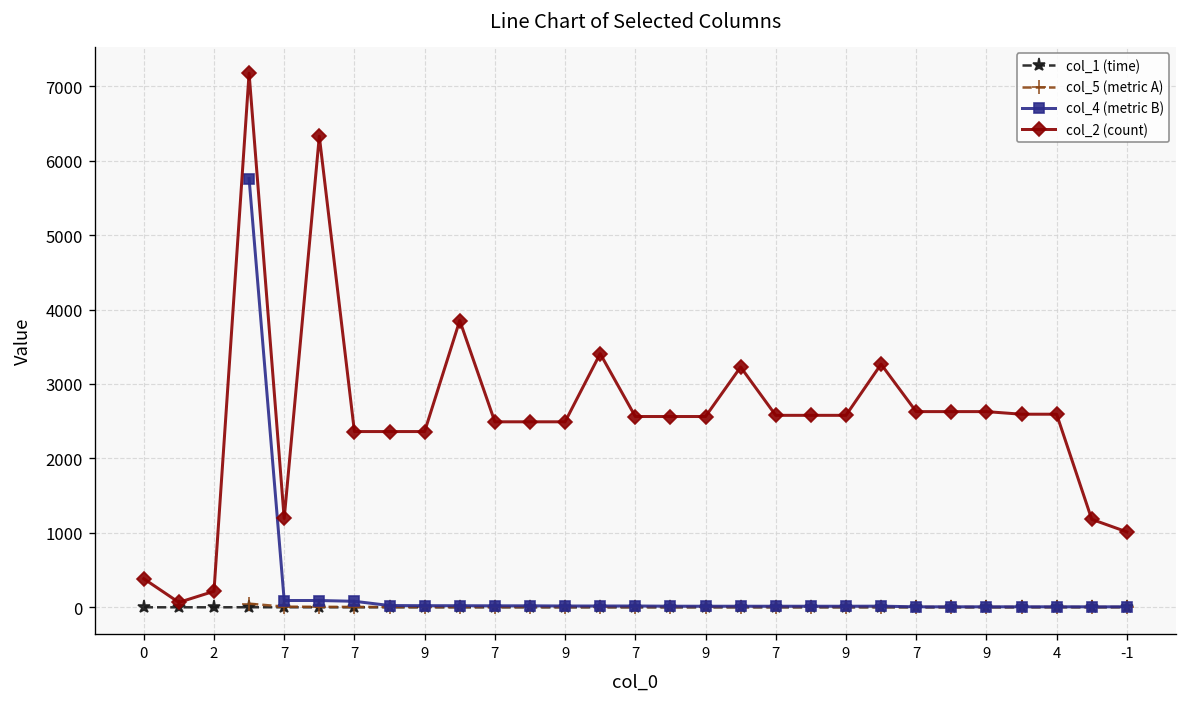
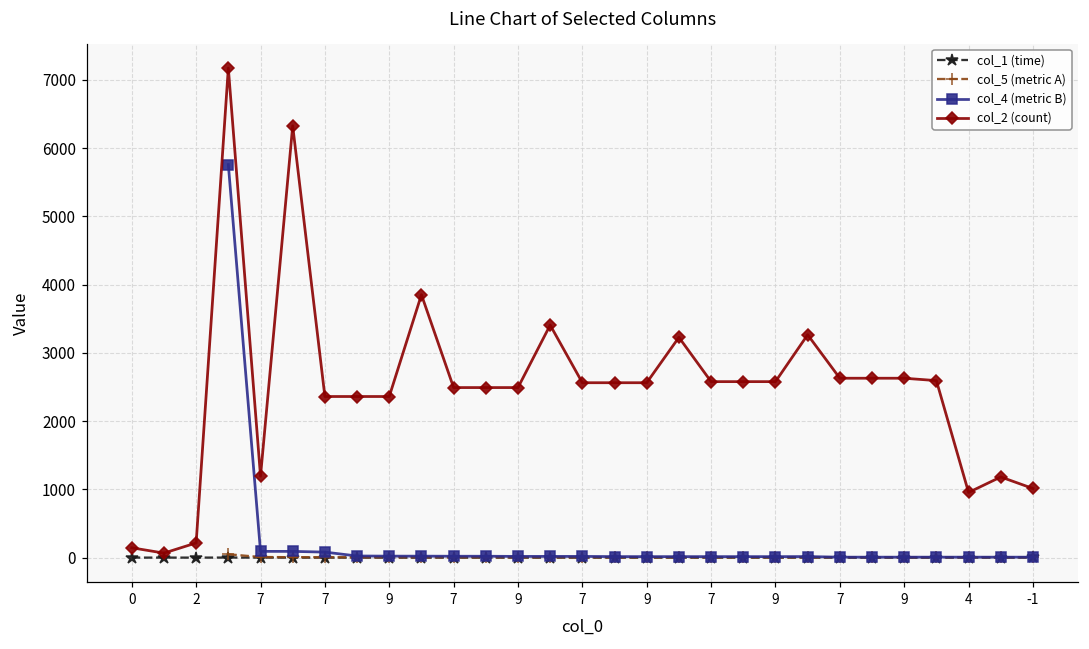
  {
    "col_1 (time)": {
      "0": 0,
      "2": 0
    },
    "col_2 (count)": {
-     "0": 400,
+     "0": 100,
      "2": 200,
-     "4": 2600,
+     "4": 1000,
      "-1": 1000
    }
  }
